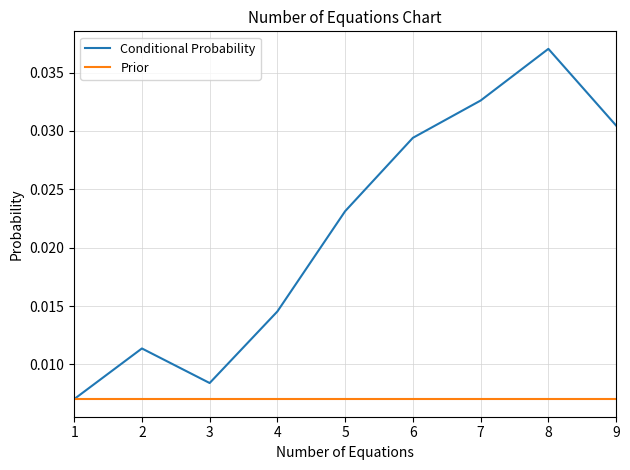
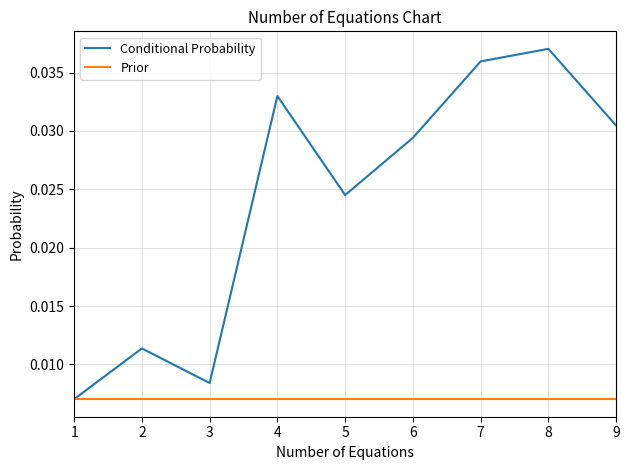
  {
    "Conditional Probability": {
      "2": 0.0114,
      "3": 0.0084,
-     "4": 0.0145,
-     "5": 0.0231,
+     "4": 0.0330,
+     "5": 0.0245,
      "6": 0.0294,
-     "7": 0.0326,
+     "7": 0.0360,
      "8": 0.0370,
      "9": 0.0305
    },
    "Prior": {
      "2": 0.0070,
      "3": 0.0070,
      "4": 0.0070,
      "5": 0.0070,
      "6": 0.0070,
      "7": 0.0070,
      "8": 0.0070,
      "9": 0.0070
    }
  }
